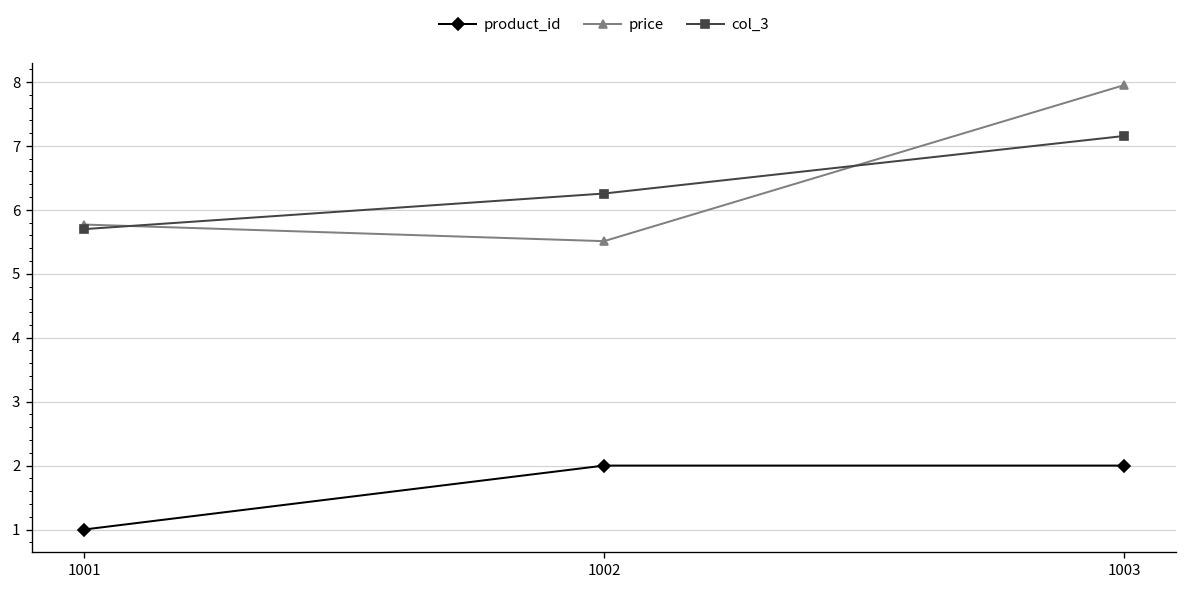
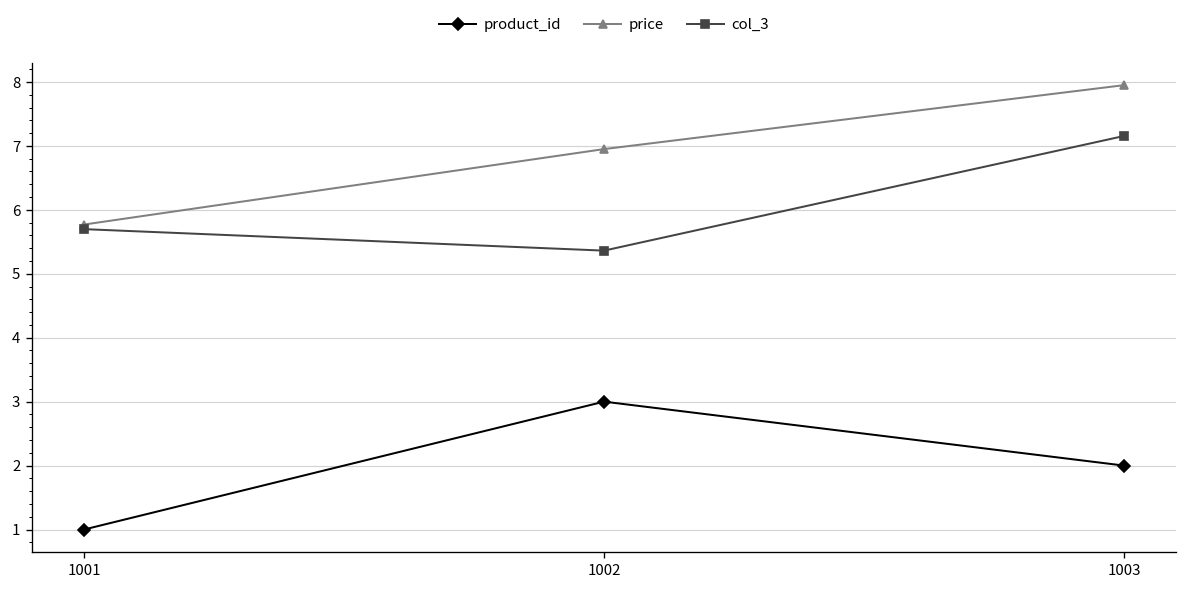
  {
    "product_id": {
      "1001": 1,
-     "1002": 2,
+     "1002": 3,
      "1003": 2
    },
    "price": {
      "1001": 5.8,
-     "1002": 5.5,
+     "1002": 7.0,
      "1003": 8.0
    },
    "col_3": {
      "1001": 5.7,
-     "1002": 6.3,
+     "1002": 5.4,
      "1003": 7.2
    }
  }
